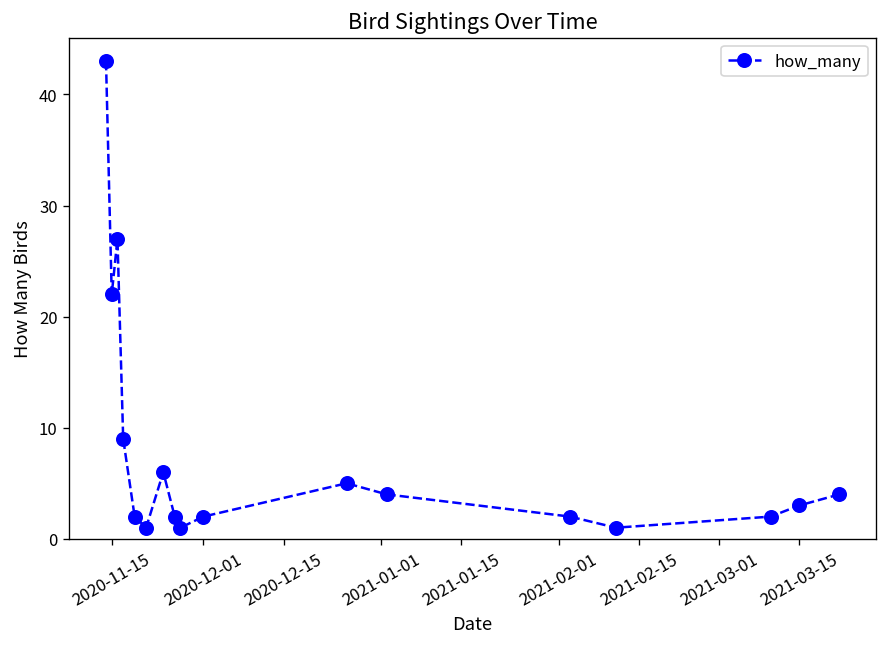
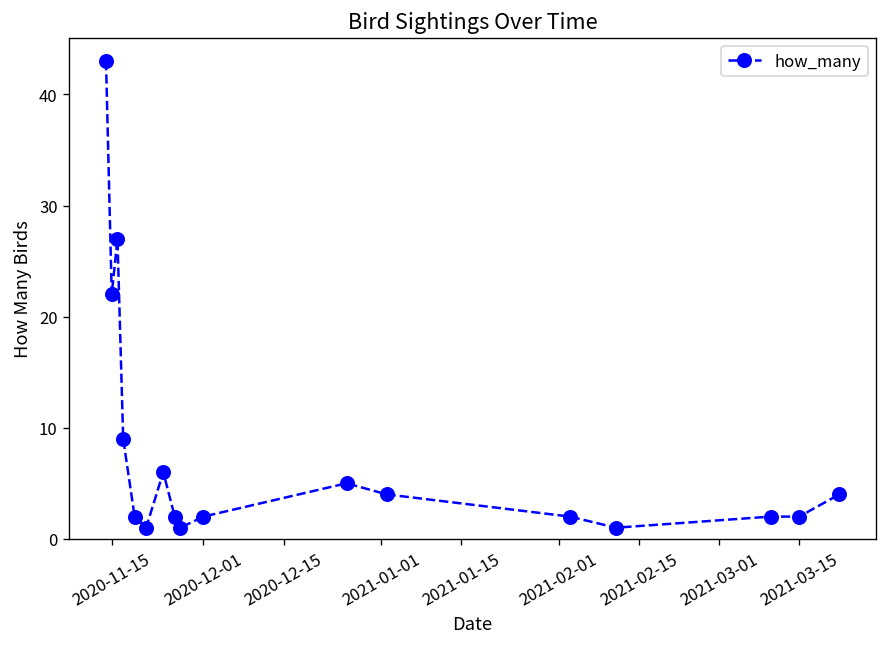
  {
    "2020-11-15": 22,
    "2020-12-01": 2,
-   "2021-03-15": 3
+   "2021-03-15": 2
  }
